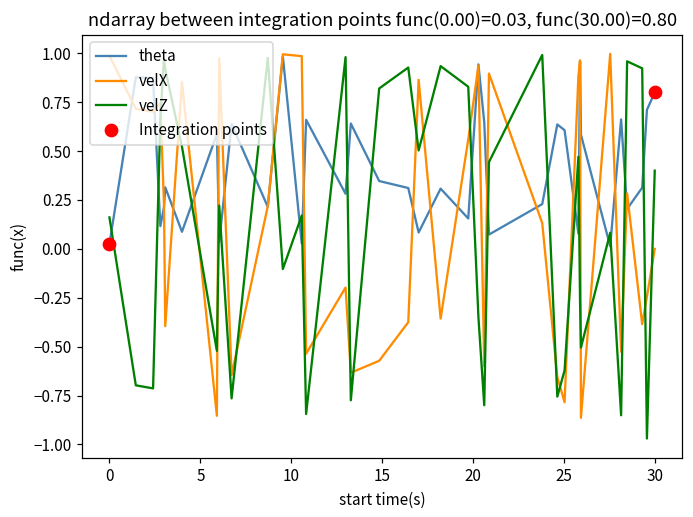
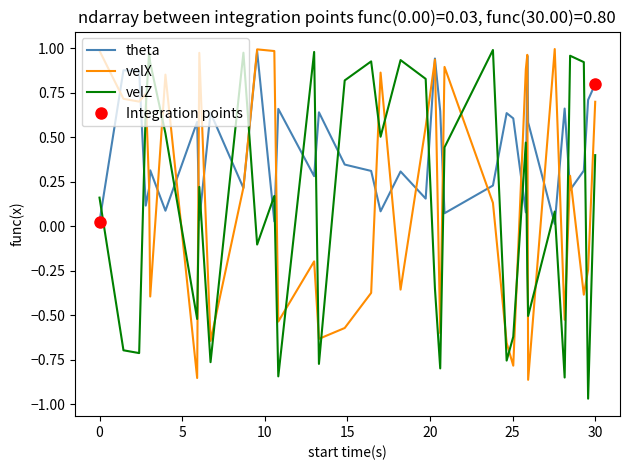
  {
    "velX": {
-     "30": 0.0
+     "30": 0.7
    },
    "velZ": {
      "0": 0.16,
      "30": 0.4
    }
  }
